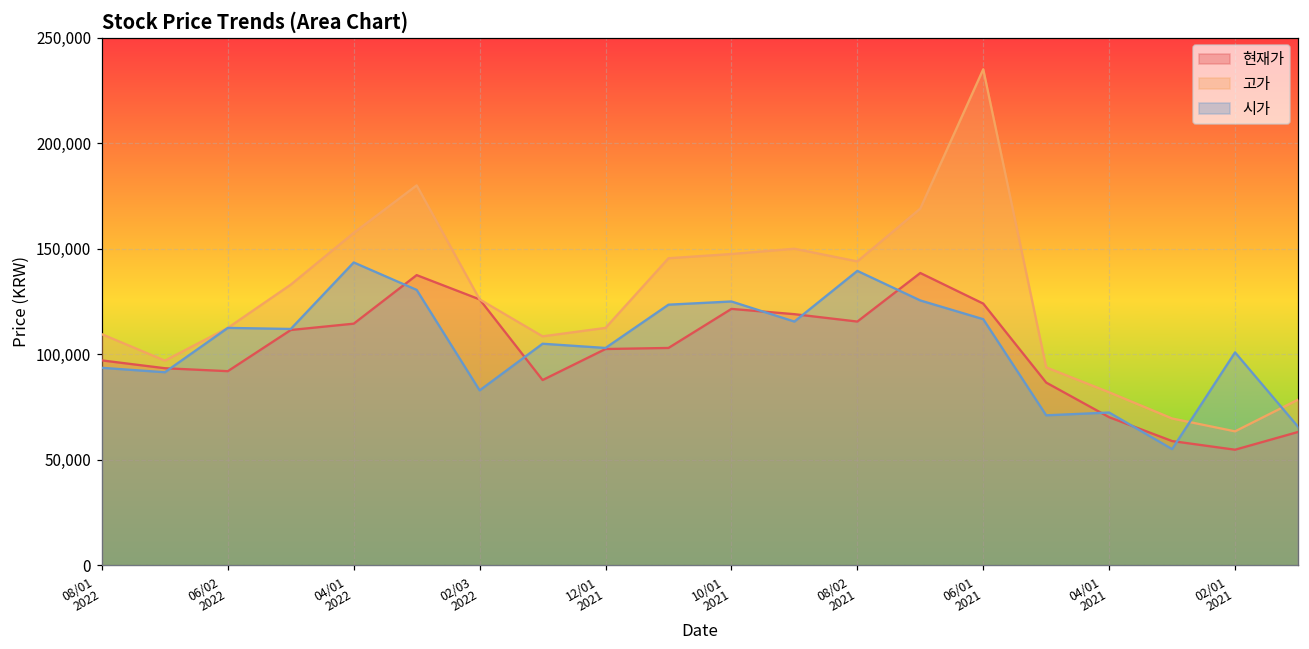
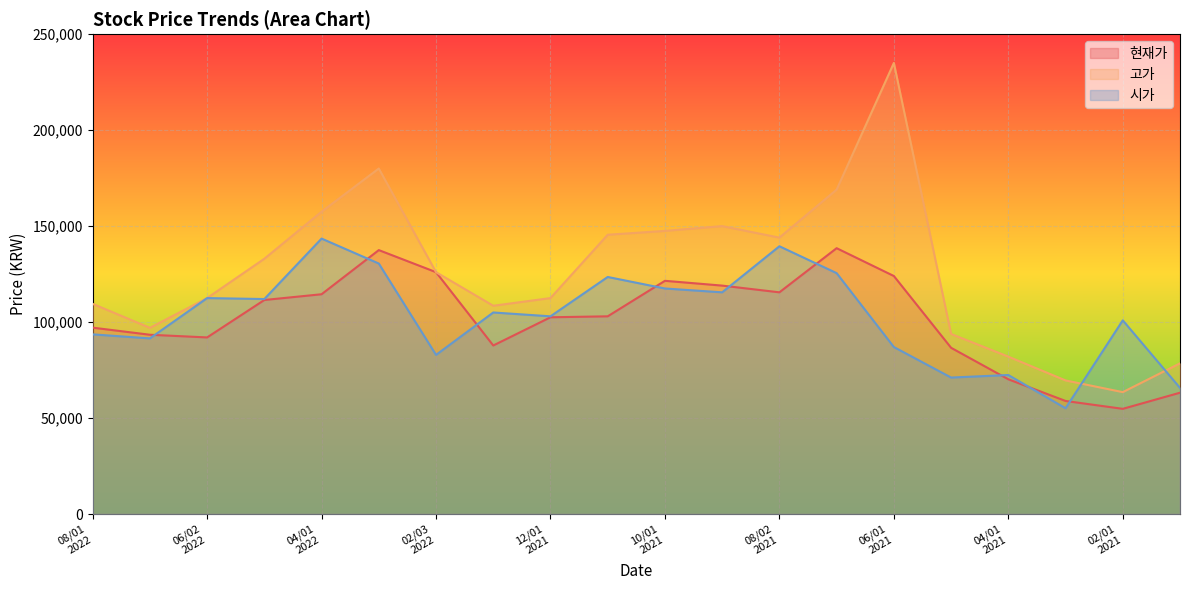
  {
    "시가": {
      "08/01 2022": "94,000",
      "04/01 2022": "144,000",
      "02/03 2022": "83,000",
-     "10/01 2021": "125,000",
+     "10/01 2021": "118,000",
      "08/02 2021": "140,000",
-     "06/01 2021": "117,000",
+     "06/01 2021": "87,000",
      "04/01 2021": "72,000",
      "02/01 2021": "101,000"
    }
  }
